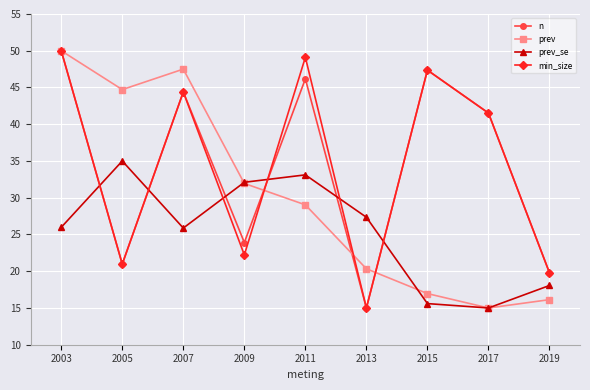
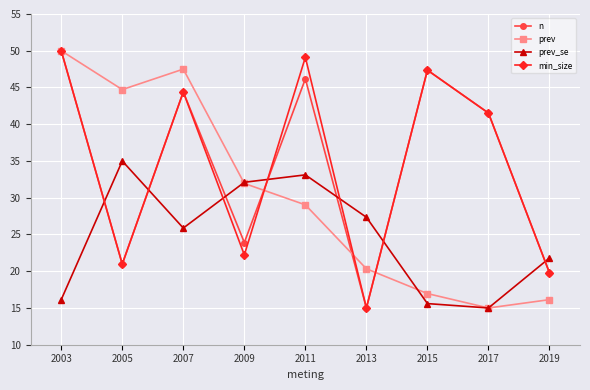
  {
    "prev": {
      "2005": 45,
      "2007": 48,
      "2011": 29,
      "2013": 20,
      "2015": 17,
      "2019": 16
    },
    "prev_se": {
-     "2003": 26,
+     "2003": 16,
      "2005": 35,
      "2007": 26,
      "2011": 33,
      "2013": 27,
      "2015": 16,
-     "2019": 18
+     "2019": 22
    }
  }
